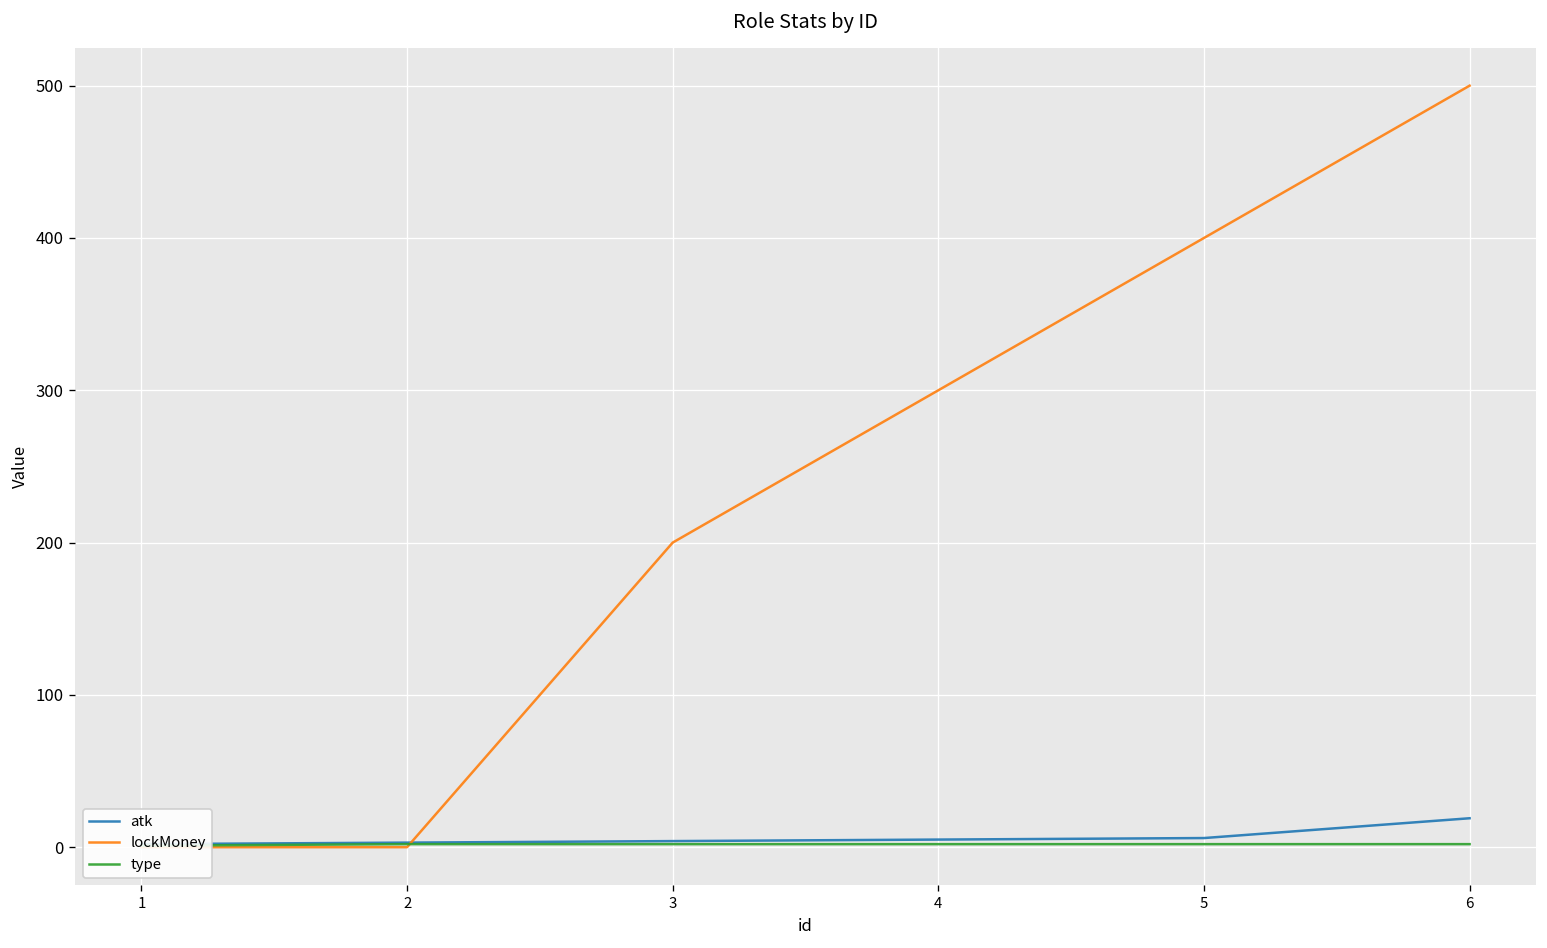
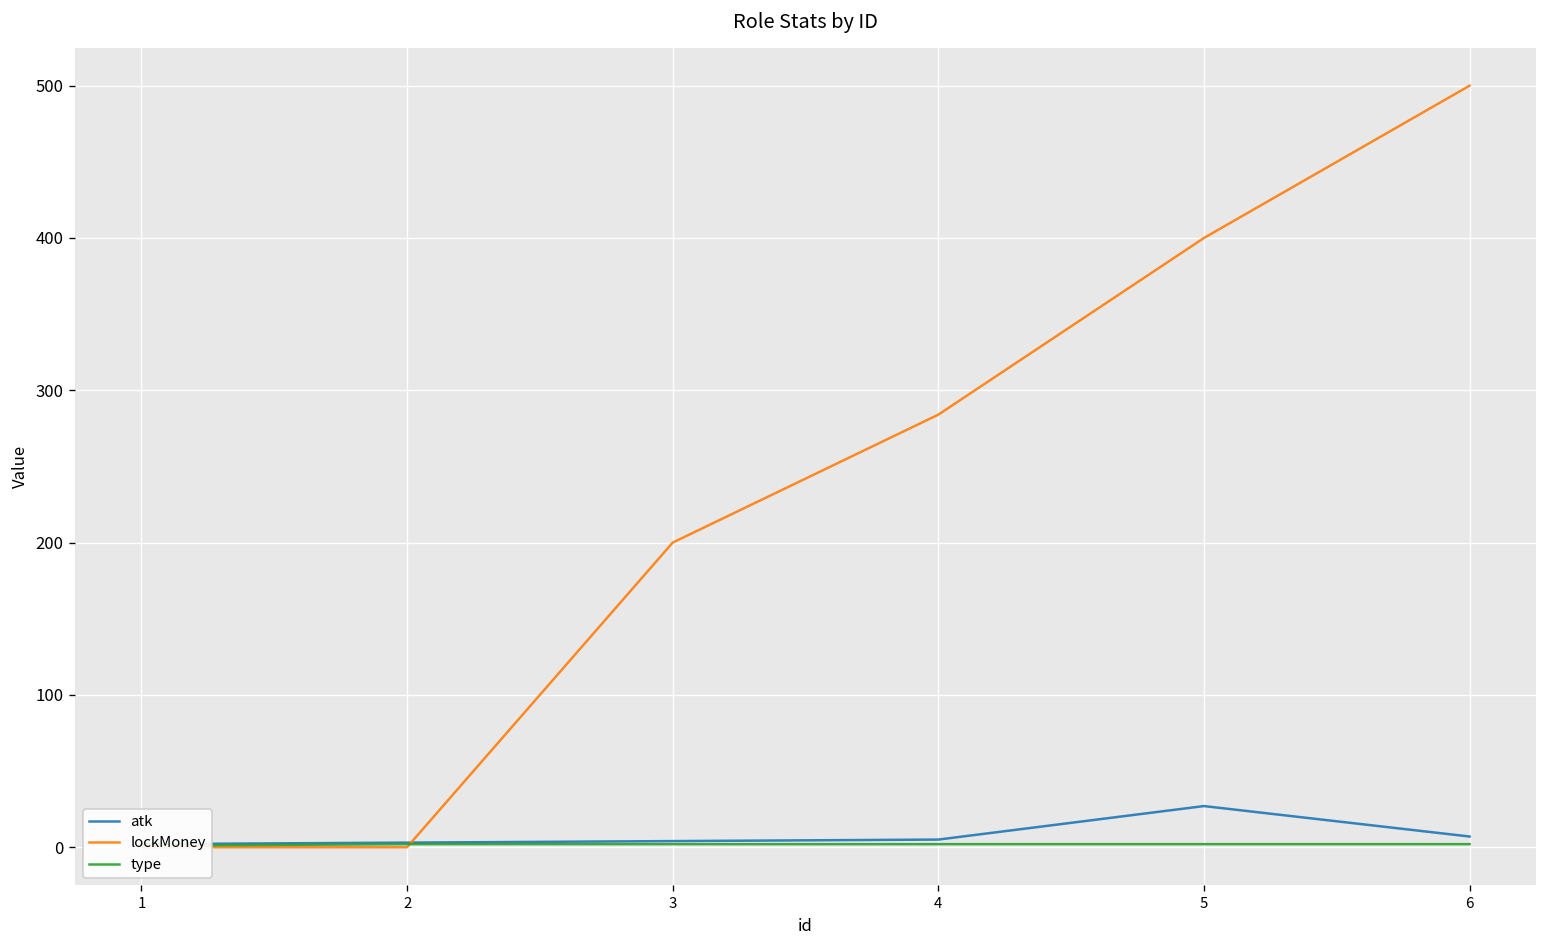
  {
    "atk": {
      "3": 4,
      "4": 5,
-     "5": 6,
-     "6": 19
+     "5": 27,
+     "6": 7
    },
    "lockMoney": {
      "3": 200,
-     "4": 300,
+     "4": 284,
      "5": 400,
      "6": 500
    },
    "type": {
      "3": 2,
      "4": 2,
      "5": 2,
      "6": 2
    }
  }
